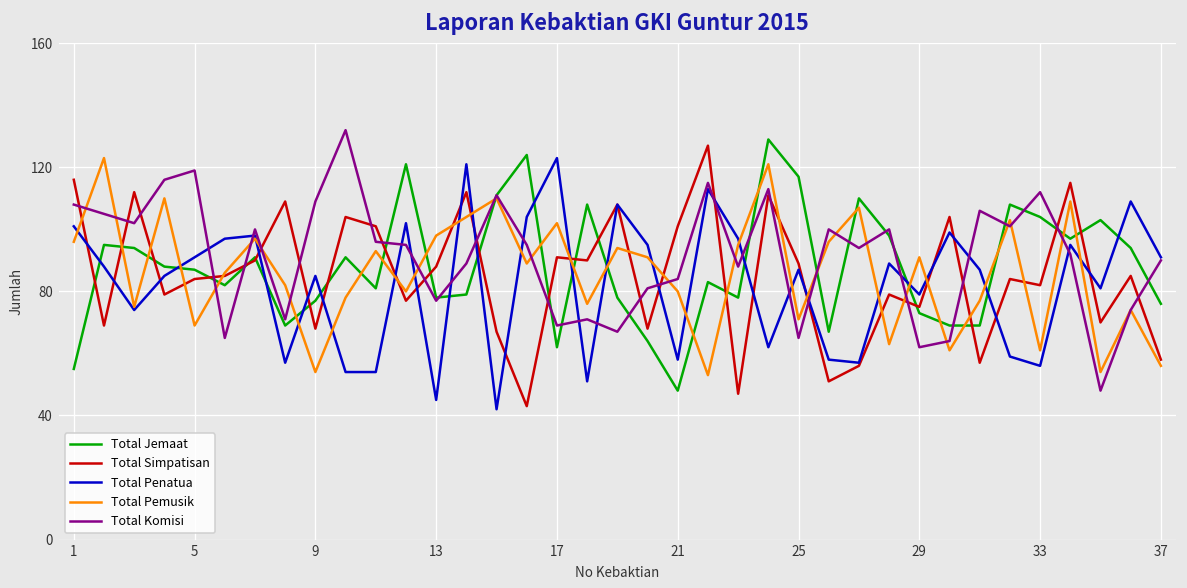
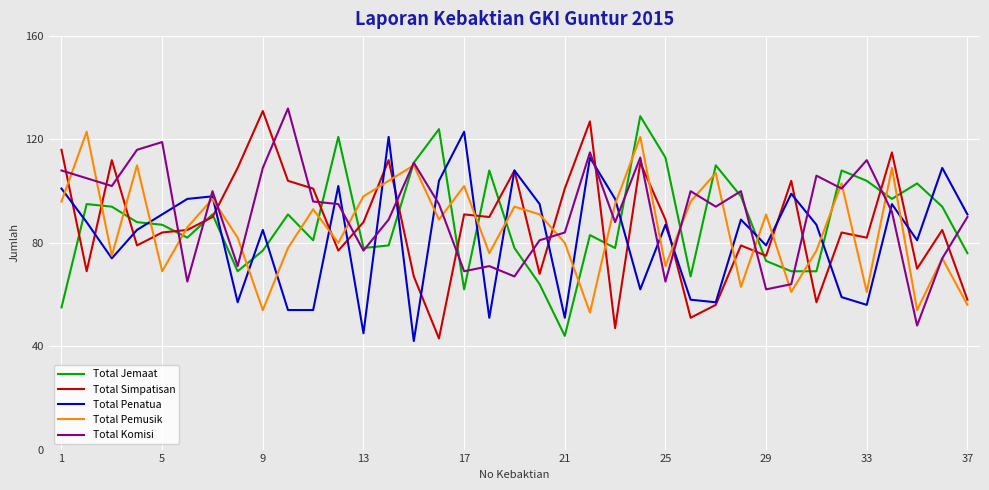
  {
    "Total Jemaat": {
      "1": 55,
      "5": 87,
      "9": 77,
      "13": 78,
      "17": 62,
-     "21": 48,
-     "25": 117,
+     "21": 44,
+     "25": 113,
      "29": 73,
      "33": 104,
      "37": 76
    },
    "Total Simpatisan": {
      "1": 116,
      "5": 84,
-     "9": 68,
+     "9": 131,
      "13": 88,
      "17": 91,
      "21": 101,
      "25": 89,
      "29": 75,
      "33": 82,
      "37": 58
    },
    "Total Penatua": {
      "1": 101,
      "5": 91,
      "9": 85,
      "13": 45,
      "17": 123,
-     "21": 58,
+     "21": 51,
      "25": 87,
      "29": 79,
      "33": 56,
      "37": 91
    },
    "Total Pemusik": {
      "1": 96,
      "5": 69,
      "9": 54,
      "13": 98,
      "17": 102,
      "21": 80,
      "25": 71,
      "29": 91,
      "33": 61,
      "37": 56
    },
    "Total Komisi": {
      "1": 108,
      "5": 119,
      "9": 109,
      "13": 77,
      "17": 69,
      "21": 84,
      "25": 65,
      "29": 62,
      "33": 112,
      "37": 90
    }
  }
